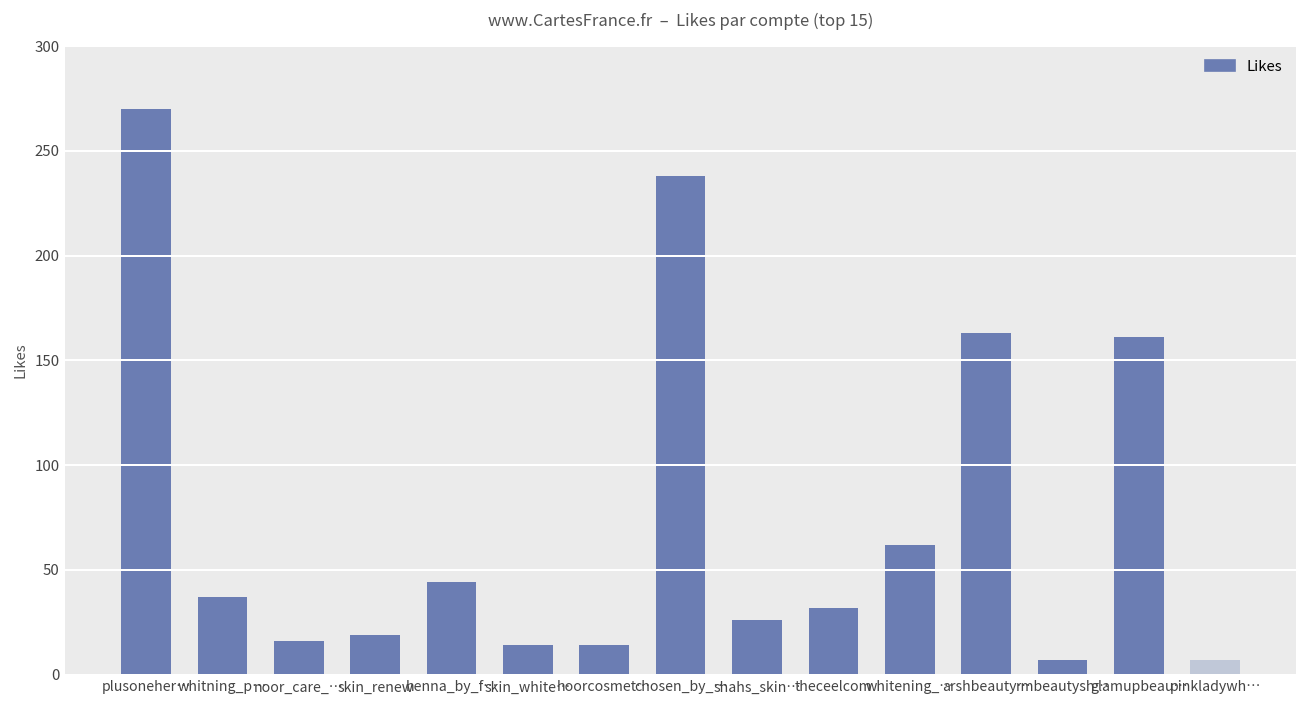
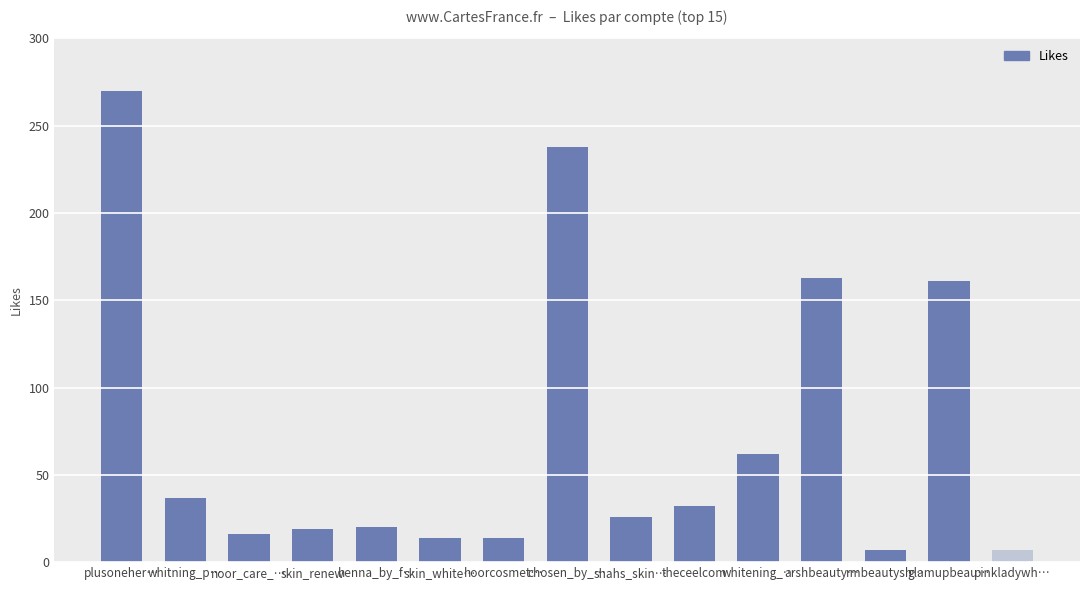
  {
    "skin_renew": 19,
-   "henna_by_f…": 44,
+   "henna_by_f…": 20,
    "theceelcom": 32,
    "whitening_…": 62
  }
